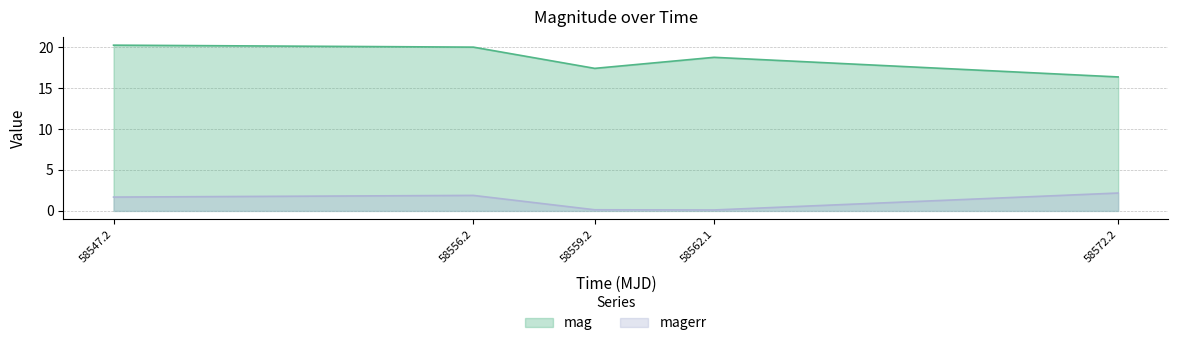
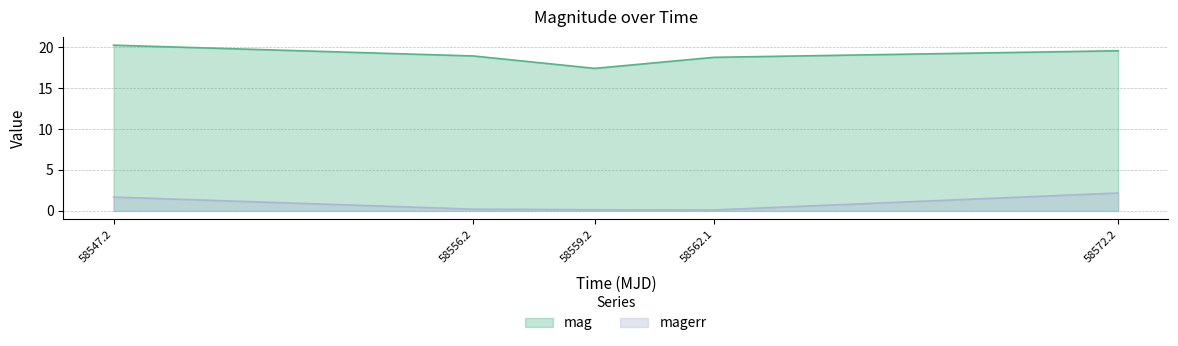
  {
    "mag": {
      "58547.2": 20,
-     "58556.2": 20,
+     "58556.2": 19,
      "58559.2": 17,
      "58562.1": 19,
-     "58572.2": 16
+     "58572.2": 20
    },
    "magerr": {
      "58547.2": 2,
-     "58556.2": 2,
+     "58556.2": 0,
      "58559.2": 0,
      "58562.1": 0,
      "58572.2": 2
    }
  }
